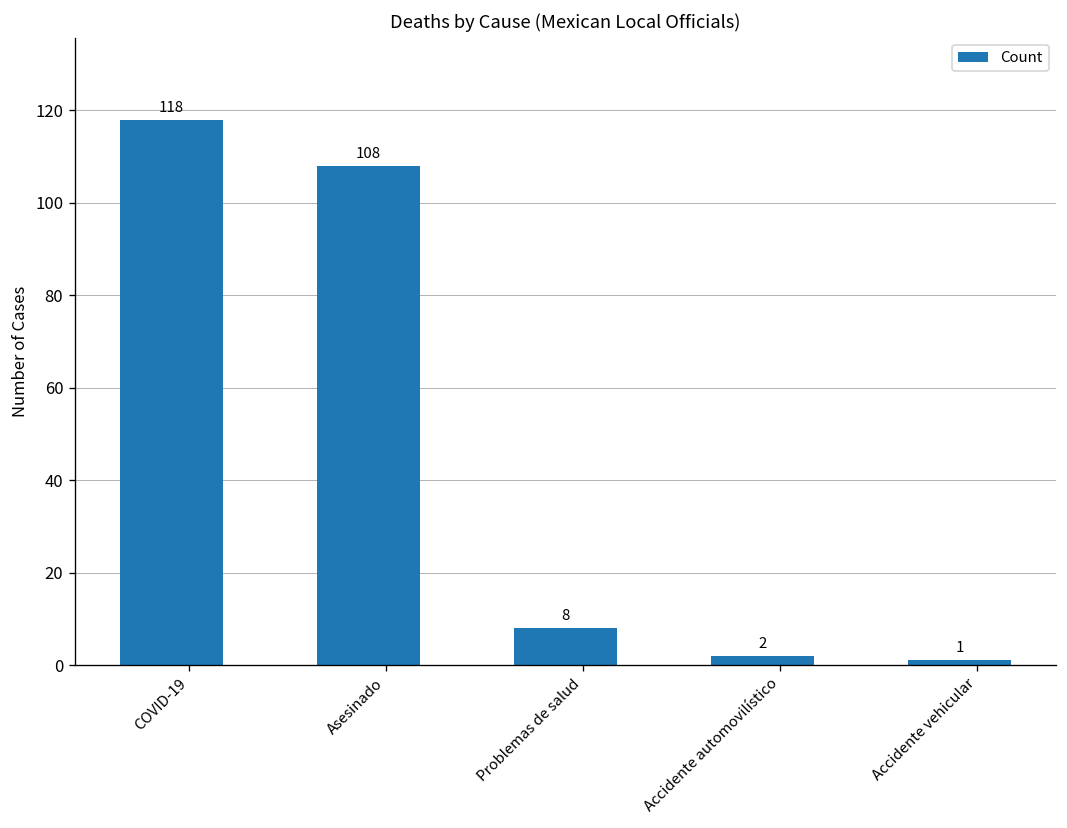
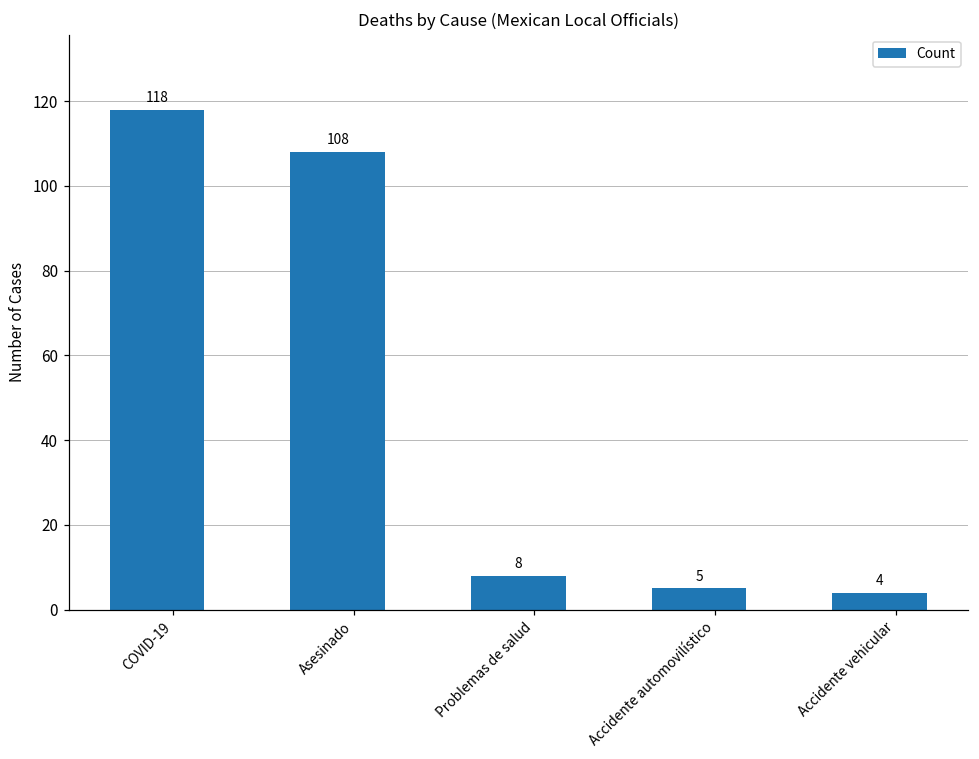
  {
    "COVID-19": 118,
    "Asesinado": 108,
    "Problemas de salud": 8,
-   "Accidente automovilístico": 2,
-   "Accidente vehicular": 1
+   "Accidente automovilístico": 5,
+   "Accidente vehicular": 4
  }
